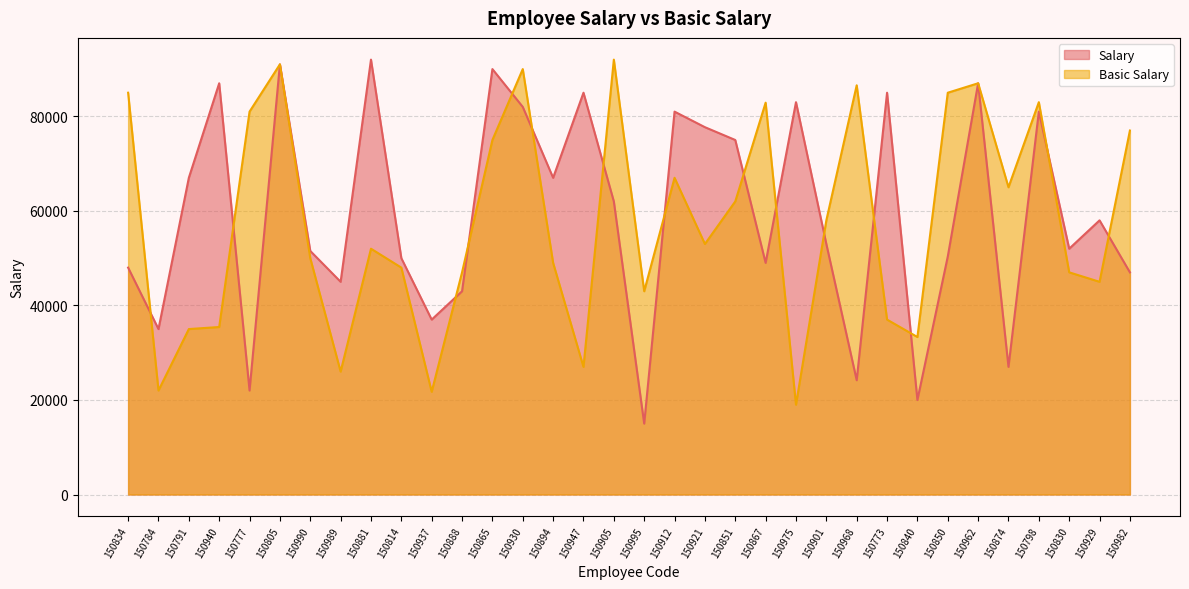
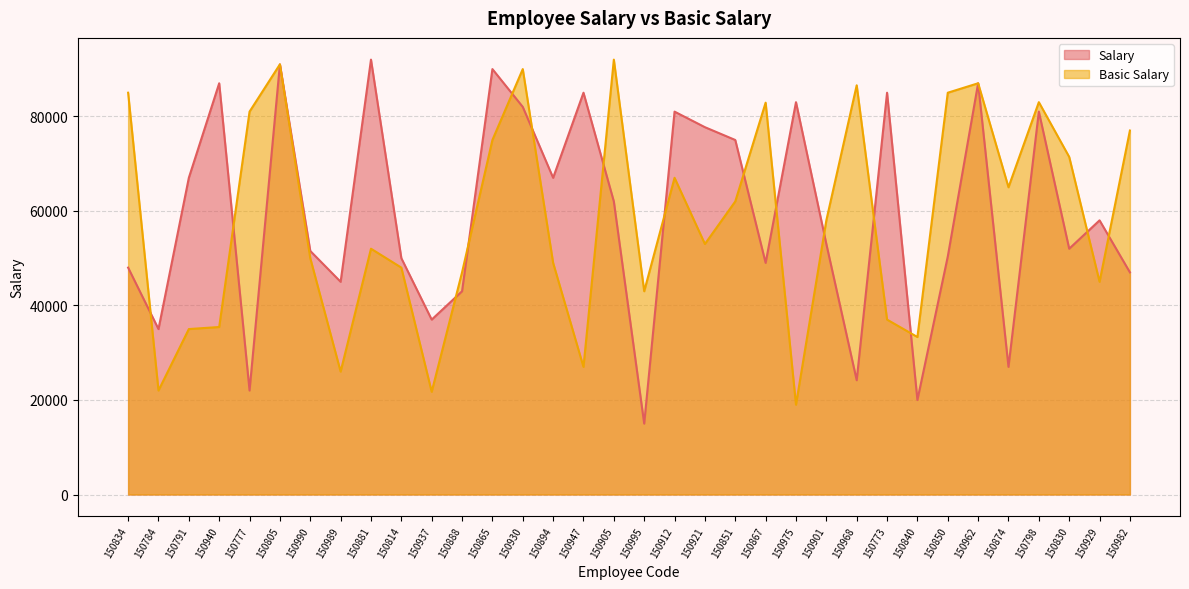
  {
    "Salary": {
      "150834": 48000,
      "150784": 35000,
      "150791": 67000,
      "150940": 87000,
      "150777": 22000,
      "150990": 52000,
      "150989": 45000,
      "150881": 92000,
      "150814": 50000,
      "150937": 37000,
      "150888": 43000,
      "150865": 90000,
      "150930": 82000,
      "150894": 67000,
      "150947": 85000,
      "150905": 62000,
      "150995": 15000,
      "150912": 81000,
      "150921": 78000,
      "150851": 75000,
      "150867": 49000,
      "150975": 83000,
      "150901": 53000,
      "150968": 24000,
      "150773": 85000,
      "150840": 20000,
      "150850": 50000,
      "150874": 27000,
      "150798": 81000,
      "150830": 52000,
      "150929": 58000,
      "150982": 47000
    },
    "Basic Salary": {
      "150834": 85000,
      "150784": 22000,
      "150791": 35000,
      "150940": 35000,
      "150777": 81000,
      "150990": 50000,
      "150989": 26000,
      "150881": 52000,
      "150814": 48000,
      "150937": 22000,
      "150888": 47000,
      "150865": 75000,
      "150930": 90000,
      "150894": 49000,
      "150947": 27000,
      "150905": 92000,
      "150995": 43000,
      "150912": 67000,
      "150921": 53000,
      "150851": 62000,
      "150867": 83000,
      "150975": 19000,
      "150901": 58000,
      "150968": 87000,
      "150773": 37000,
      "150840": 33000,
      "150850": 85000,
      "150874": 65000,
      "150798": 83000,
-     "150830": 47000,
+     "150830": 71000,
      "150929": 45000,
      "150982": 77000
    }
  }
